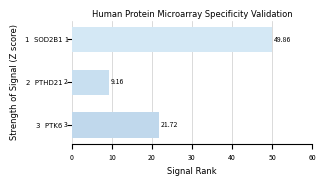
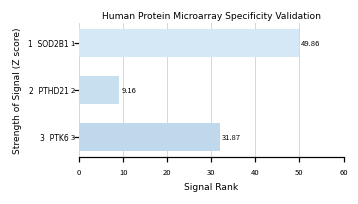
  {
    "1 SOD2B1": 49.86,
    "2 PTHD21": 9.16,
-   "3 PTK6": 21.72
+   "3 PTK6": 31.87
  }
